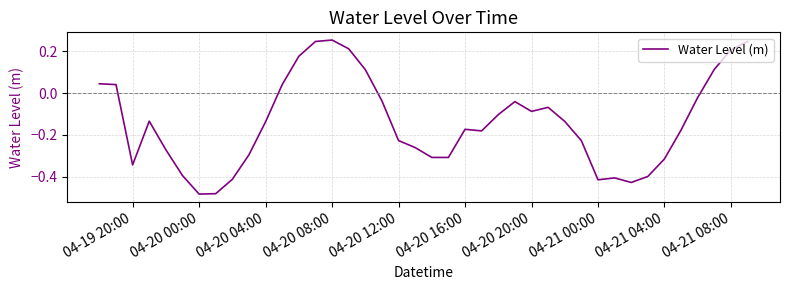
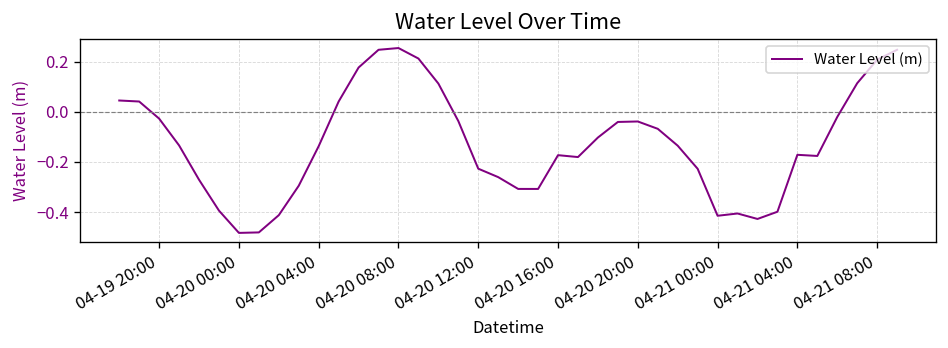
  {
-   "04-19 20:00": -0.34,
+   "04-19 20:00": -0.03,
    "04-20 00:00": -0.48,
    "04-20 04:00": -0.14,
    "04-20 08:00": 0.25,
    "04-20 12:00": -0.23,
    "04-20 16:00": -0.17,
-   "04-20 20:00": -0.09,
+   "04-20 20:00": -0.04,
    "04-21 00:00": -0.41,
-   "04-21 04:00": -0.31
+   "04-21 04:00": -0.17
  }
